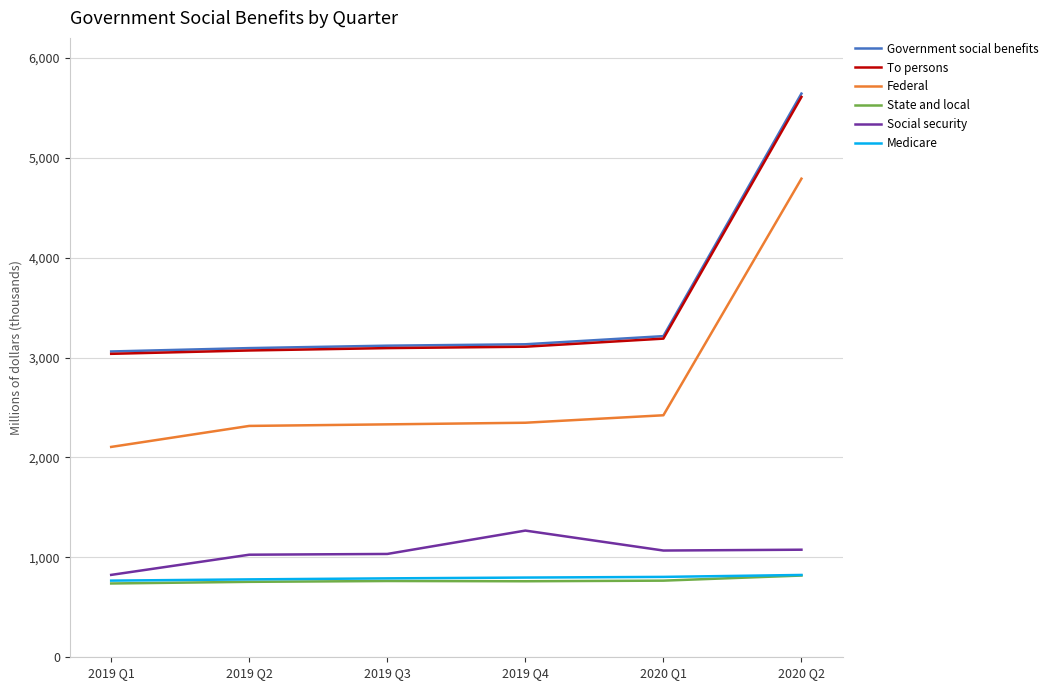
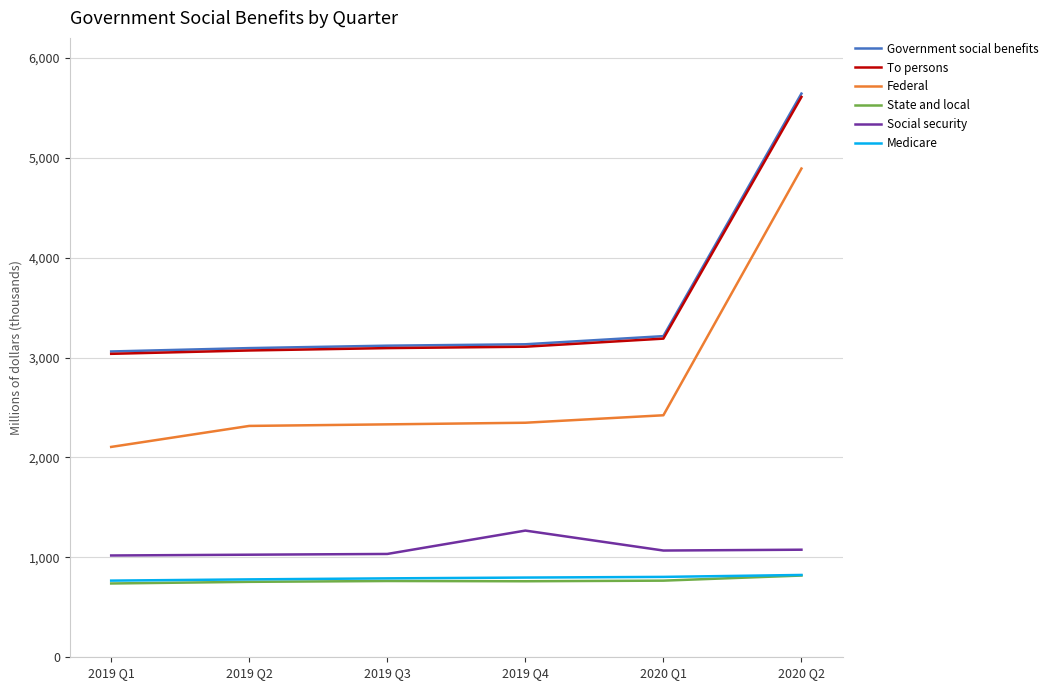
  {
    "Government social benefits": {
      "2020 Q2": "5,600"
    },
    "To persons": {
      "2020 Q2": "5,600"
    },
    "Federal": {
      "2019 Q1": "2,100",
      "2019 Q2": "2,300",
      "2019 Q3": "2,300",
      "2019 Q4": "2,300",
      "2020 Q1": "2,400",
-     "2020 Q2": "4,800"
+     "2020 Q2": "4,900"
    },
    "State and local": {
      "2019 Q1": "700",
      "2019 Q3": "800",
      "2019 Q4": "800",
      "2020 Q1": "800"
    },
    "Social security": {
-     "2019 Q1": "800",
+     "2019 Q1": "1,000",
      "2019 Q2": "1,000",
      "2019 Q3": "1,000",
      "2019 Q4": "1,300",
      "2020 Q1": "1,100",
      "2020 Q2": "1,100"
    },
    "Medicare": {
      "2019 Q1": "800",
      "2019 Q3": "800",
      "2019 Q4": "800",
      "2020 Q1": "800"
    }
  }
